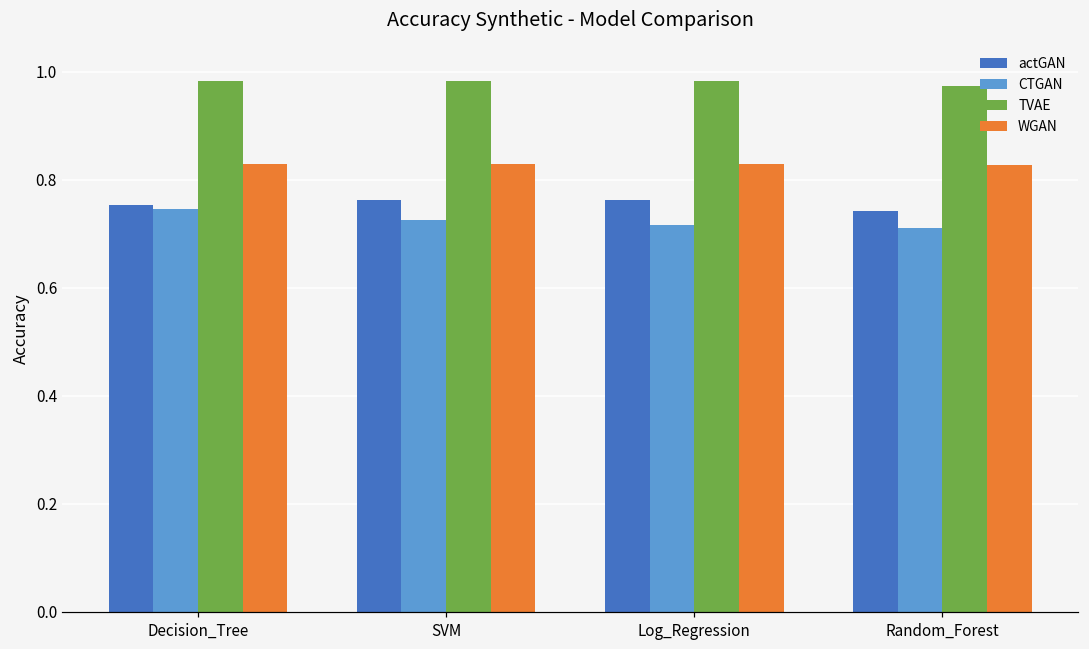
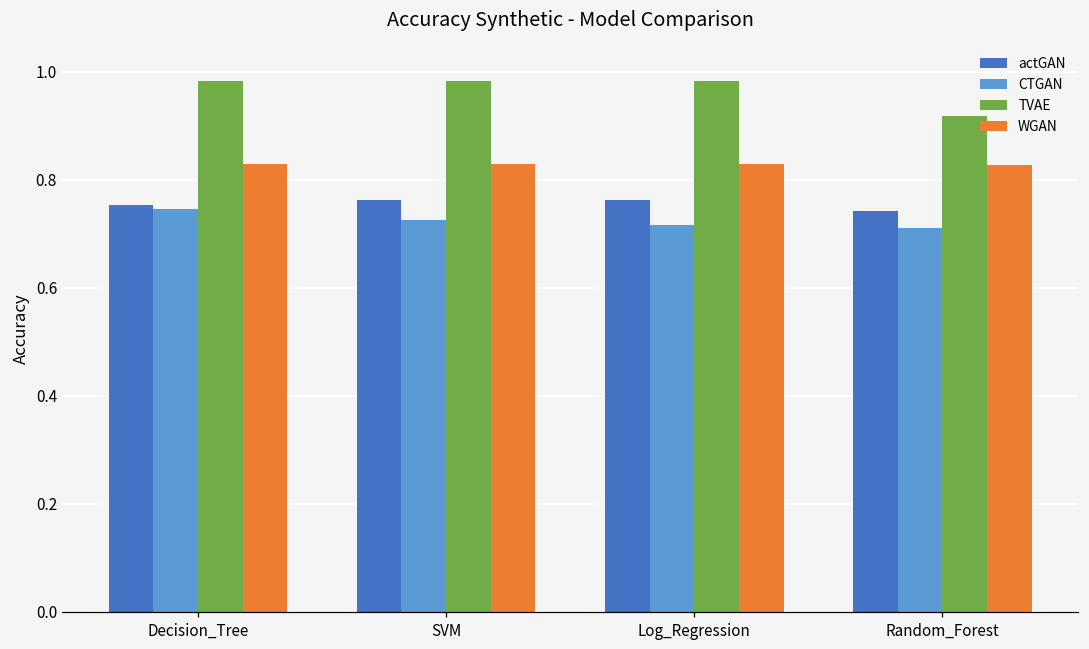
  {
    "TVAE": {
      "Decision_Tree": 0.98,
      "SVM": 0.98,
      "Log_Regression": 0.98,
-     "Random_Forest": 0.97
+     "Random_Forest": 0.92
    },
    "WGAN": {
      "Decision_Tree": 0.83,
      "SVM": 0.83,
      "Log_Regression": 0.83,
      "Random_Forest": 0.83
    }
  }
